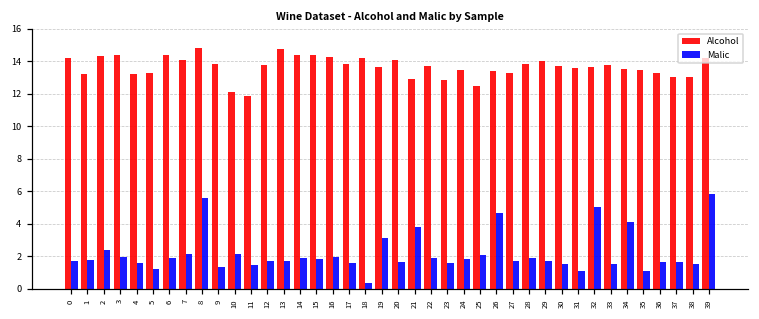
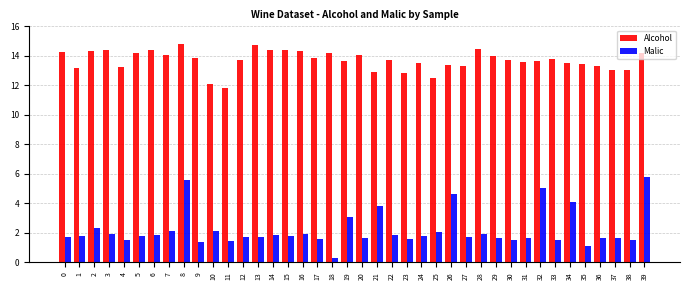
  {
    "Alcohol": {
      "0": 14.2,
      "1": 13.2,
      "2": 14.3,
      "3": 14.4,
      "4": 13.2,
-     "5": 13.3,
+     "5": 14.2,
      "6": 14.4,
      "7": 14.1,
      "8": 14.8,
      "9": 13.9,
      "10": 12.1,
      "11": 11.9,
      "12": 13.8,
      "13": 14.8,
      "14": 14.4,
      "15": 14.4,
      "16": 14.3,
      "17": 13.8,
      "18": 14.2,
      "19": 13.6,
      "20": 14.1,
      "21": 12.9,
      "22": 13.7,
      "23": 12.9,
      "24": 13.5,
      "25": 12.5,
      "26": 13.4,
      "27": 13.3,
-     "28": 13.9,
+     "28": 14.4,
      "29": 14.0,
      "30": 13.7,
      "31": 13.6,
      "32": 13.7,
      "33": 13.8,
      "34": 13.5,
      "35": 13.5,
      "36": 13.3,
      "37": 13.1,
      "38": 13.1
    },
    "Malic": {
      "0": 1.7,
      "1": 1.8,
      "2": 2.4,
      "3": 2.0,
      "4": 1.6,
-     "5": 1.2,
+     "5": 1.8,
      "6": 1.9,
      "7": 2.2,
      "8": 5.6,
      "9": 1.4,
      "10": 2.2,
      "11": 1.5,
      "12": 1.7,
      "13": 1.7,
      "14": 1.9,
      "15": 1.8,
      "16": 1.9,
      "17": 1.6,
      "18": 0.3,
      "19": 3.1,
      "20": 1.6,
      "21": 3.8,
      "22": 1.9,
      "23": 1.6,
      "24": 1.8,
      "25": 2.1,
      "26": 4.6,
      "27": 1.7,
      "28": 1.9,
      "29": 1.7,
      "30": 1.5,
-     "31": 1.1,
+     "31": 1.7,
      "32": 5.0,
      "33": 1.5,
      "34": 4.1,
      "35": 1.1,
      "36": 1.6,
      "37": 1.7,
      "38": 1.5,
      "39": 5.8
    }
  }
